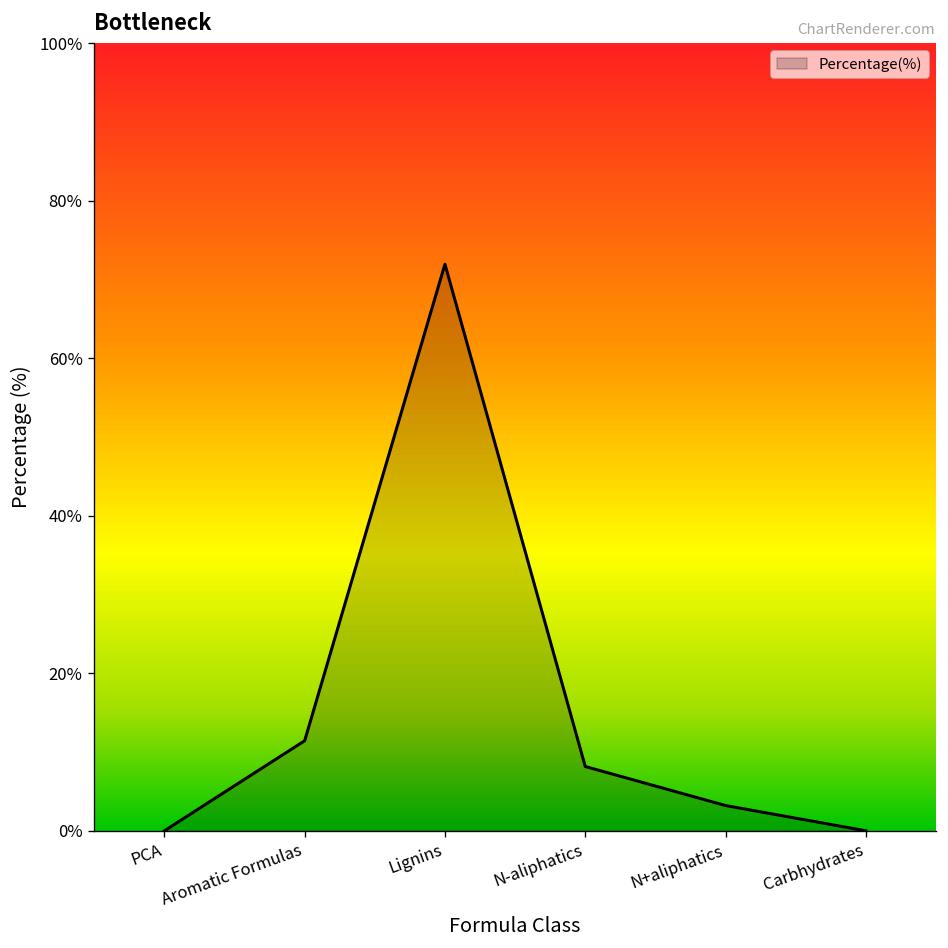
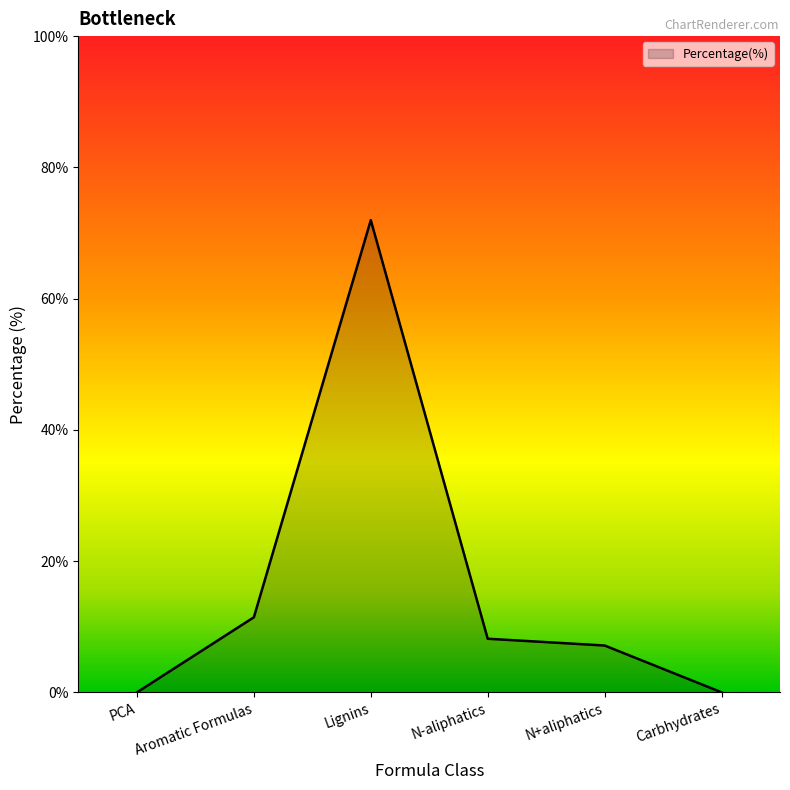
  {
    "PCA": "0%",
    "Aromatic Formulas": "11%",
    "Lignins": "72%",
    "N-aliphatics": "8%",
-   "N+aliphatics": "3%",
+   "N+aliphatics": "7%",
    "Carbhydrates": "0%"
  }
